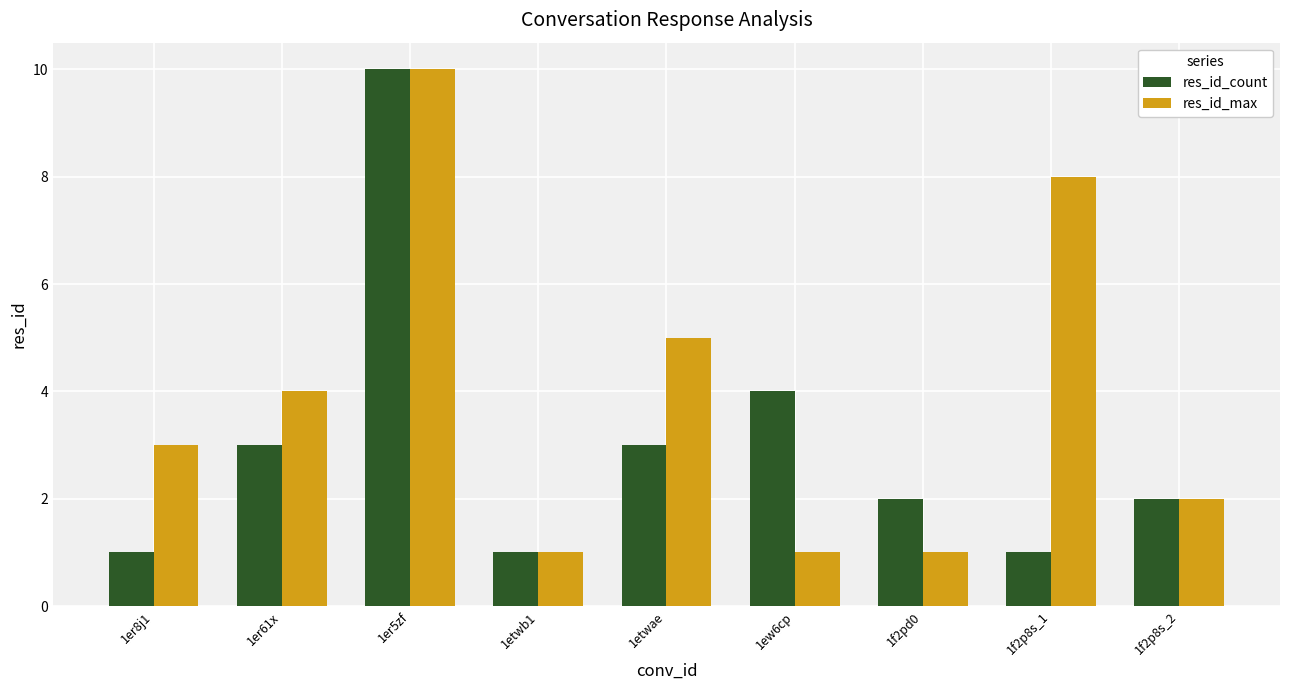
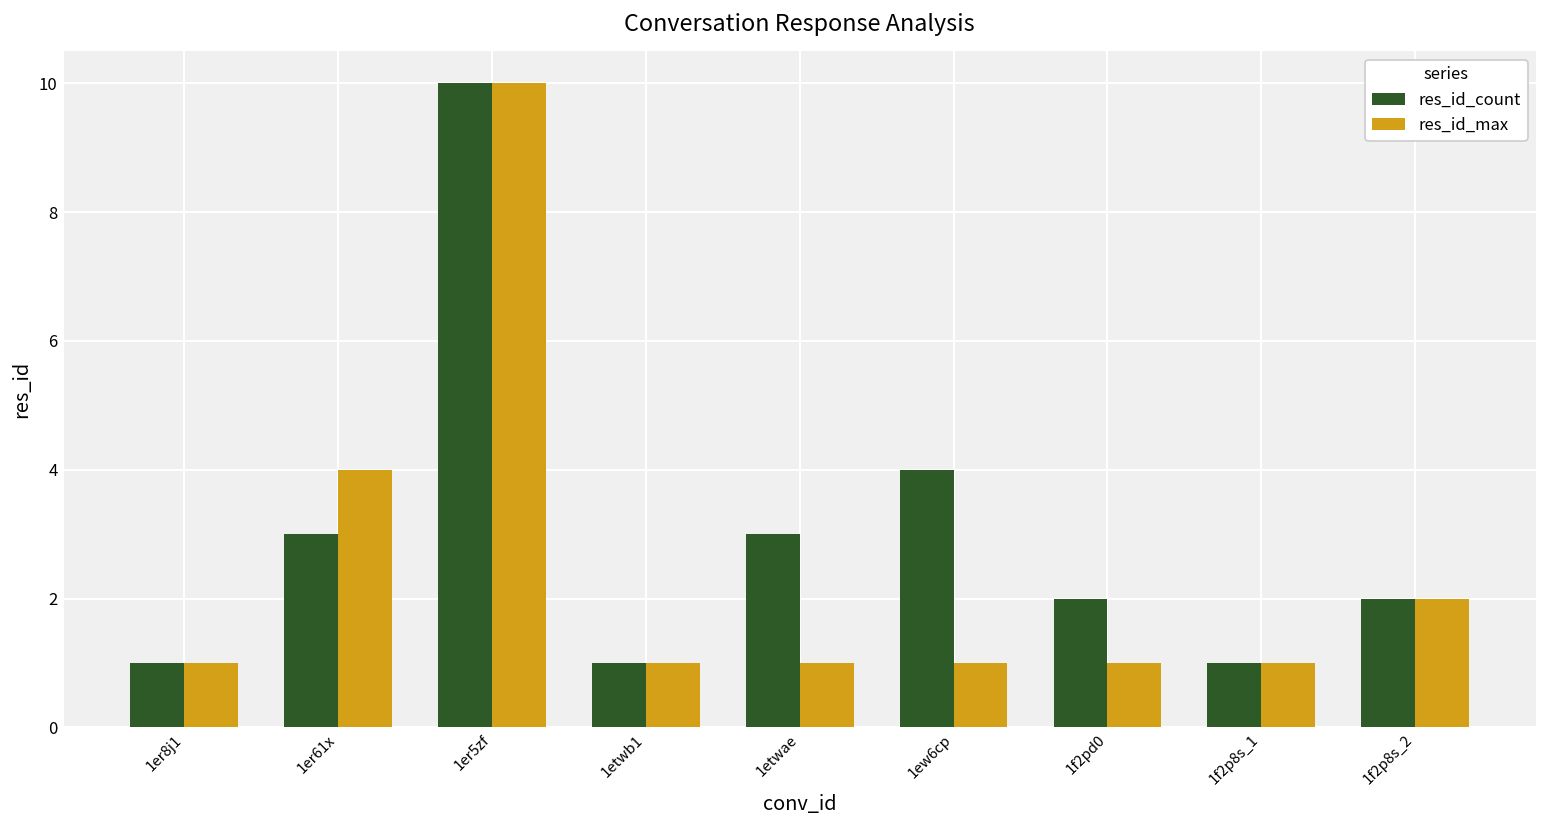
  {
    "res_id_count": {
      "1er8j1": 1,
      "1er61x": 3,
      "1er5zf": 10,
      "1etwb1": 1,
      "1etwae": 3,
      "1ew6cp": 4,
      "1f2pd0": 2,
      "1f2p8s_1": 1,
      "1f2p8s_2": 2
    },
    "res_id_max": {
-     "1er8j1": 3,
+     "1er8j1": 1,
      "1er61x": 4,
      "1er5zf": 10,
      "1etwb1": 1,
-     "1etwae": 5,
+     "1etwae": 1,
      "1ew6cp": 1,
      "1f2pd0": 1,
-     "1f2p8s_1": 8,
+     "1f2p8s_1": 1,
      "1f2p8s_2": 2
    }
  }
